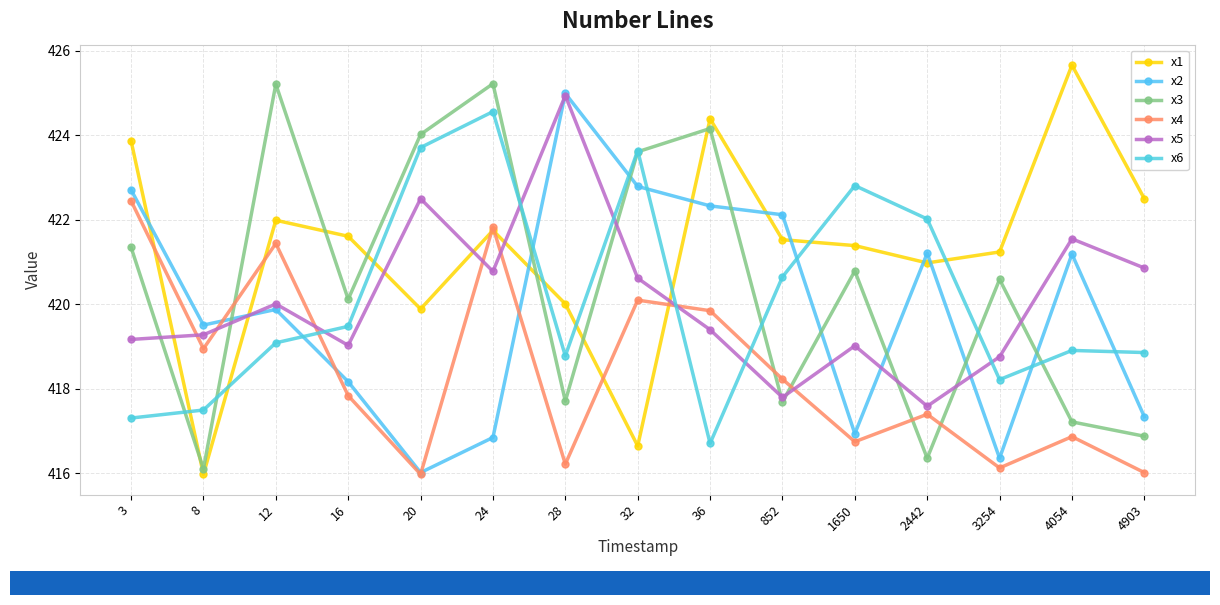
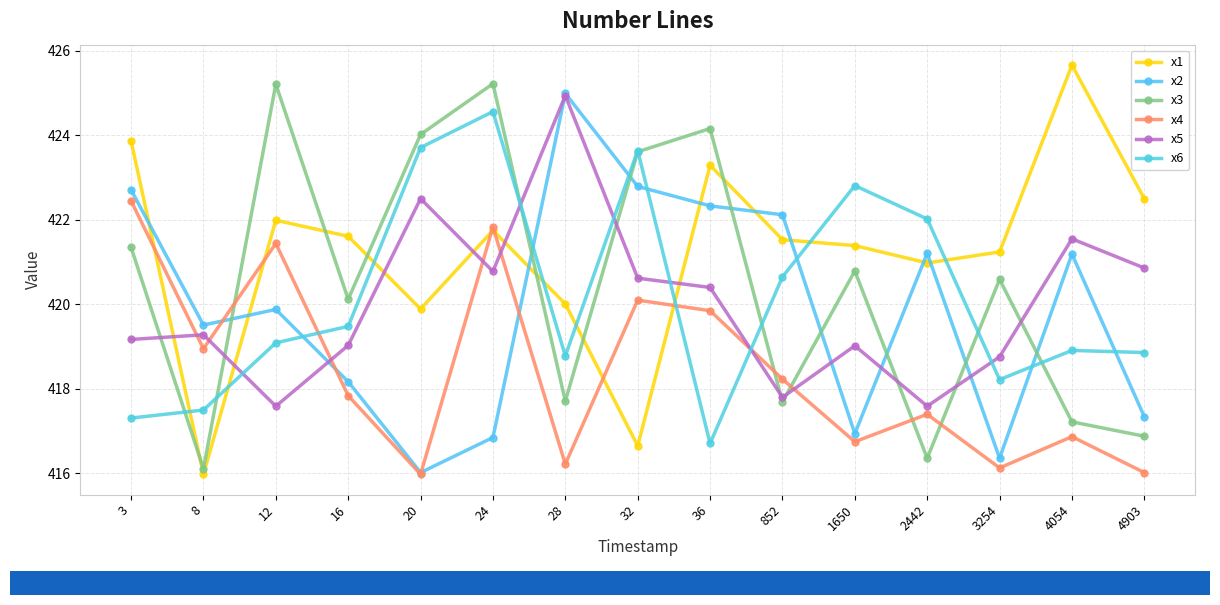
  {
    "x1": {
      "3": 423.9,
      "8": 416.0,
      "12": 422.0,
      "16": 421.6,
      "20": 419.9,
      "24": 421.8,
      "28": 420.0,
      "32": 416.7,
-     "36": 424.4,
+     "36": 423.3,
      "852": 421.5,
      "1650": 421.4,
      "2442": 421.0,
      "3254": 421.2,
      "4054": 425.7,
      "4903": 422.5
    },
    "x3": {
      "3": 421.4,
      "8": 416.1,
      "12": 425.2,
      "16": 420.1,
      "20": 424.0,
      "24": 425.2,
      "28": 417.7,
      "36": 424.2,
      "852": 417.7,
      "1650": 420.8,
      "2442": 416.4,
      "3254": 420.6,
      "4054": 417.2,
      "4903": 416.9
    },
    "x4": {
      "3": 422.5,
      "8": 419.0,
      "12": 421.4,
      "16": 417.8,
      "24": 421.8,
      "28": 416.2,
      "32": 420.1,
      "36": 419.9,
      "852": 418.2,
      "1650": 416.8,
      "2442": 417.4,
      "3254": 416.1,
      "4054": 416.9,
      "4903": 416.0
    },
    "x5": {
      "3": 419.2,
      "8": 419.3,
-     "12": 420.0,
+     "12": 417.6,
      "16": 419.0,
      "20": 422.5,
      "24": 420.8,
      "32": 420.6,
-     "36": 419.4,
+     "36": 420.4,
      "852": 417.8,
      "1650": 419.0,
      "2442": 417.6,
      "3254": 418.8,
      "4054": 421.6,
      "4903": 420.9
    }
  }
